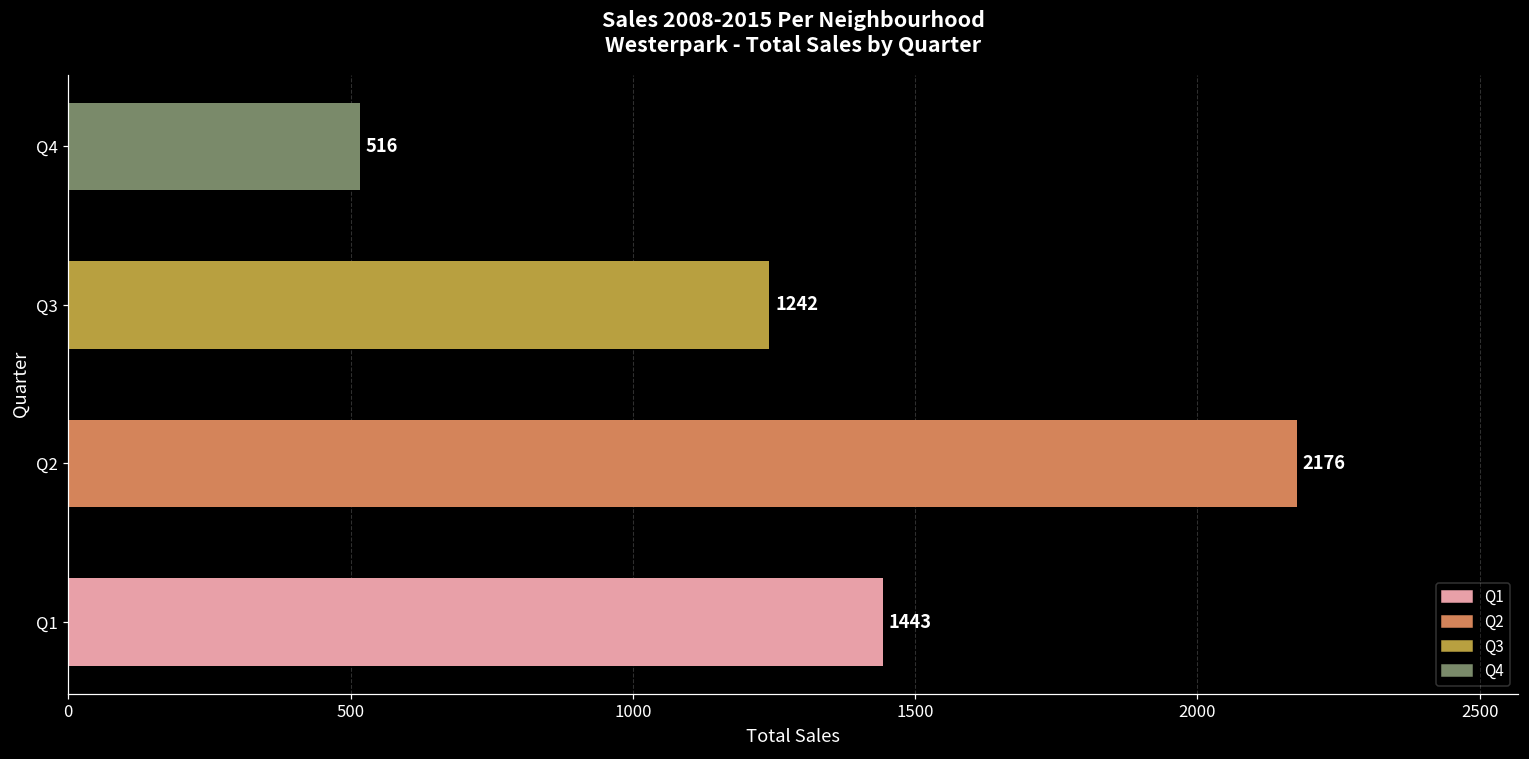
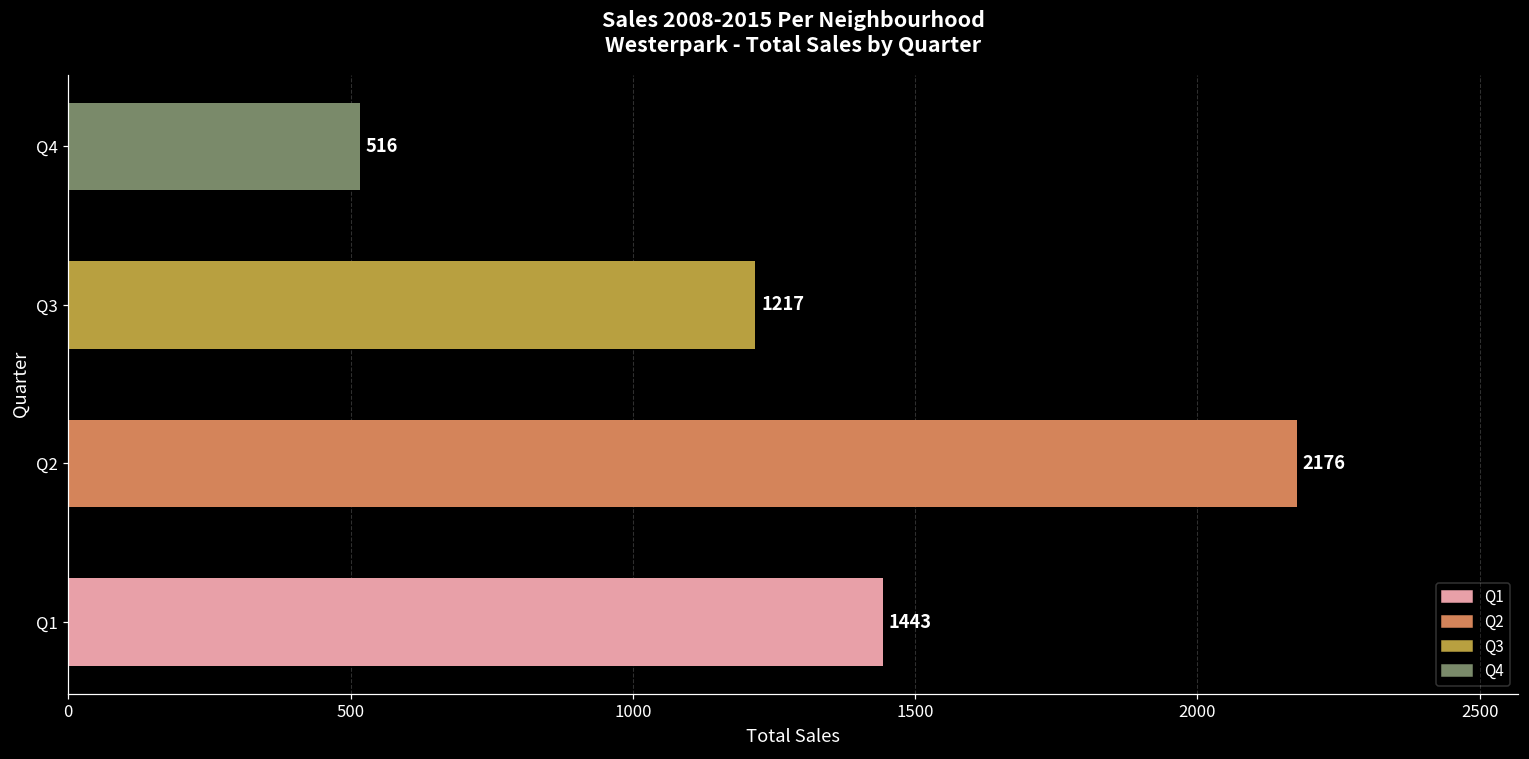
  {
    "Q4": 516,
-   "Q3": 1242,
+   "Q3": 1217,
    "Q2": 2176,
    "Q1": 1443
  }
